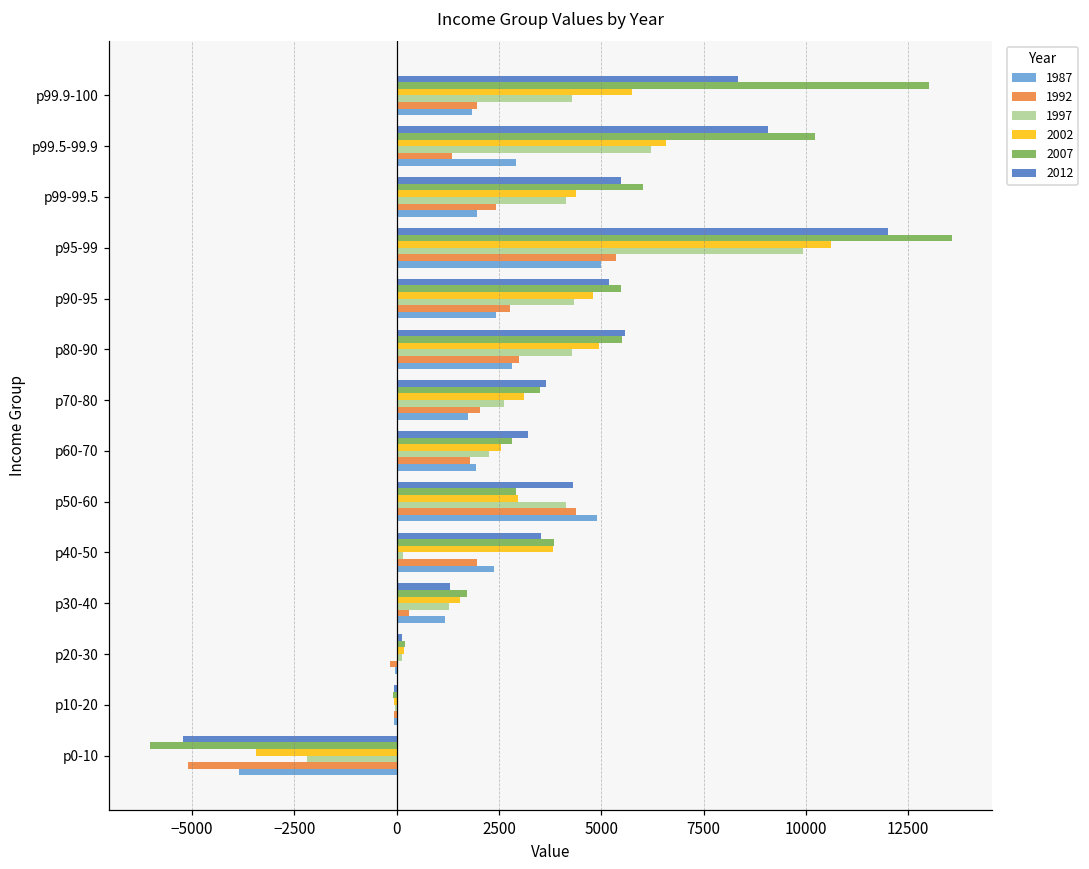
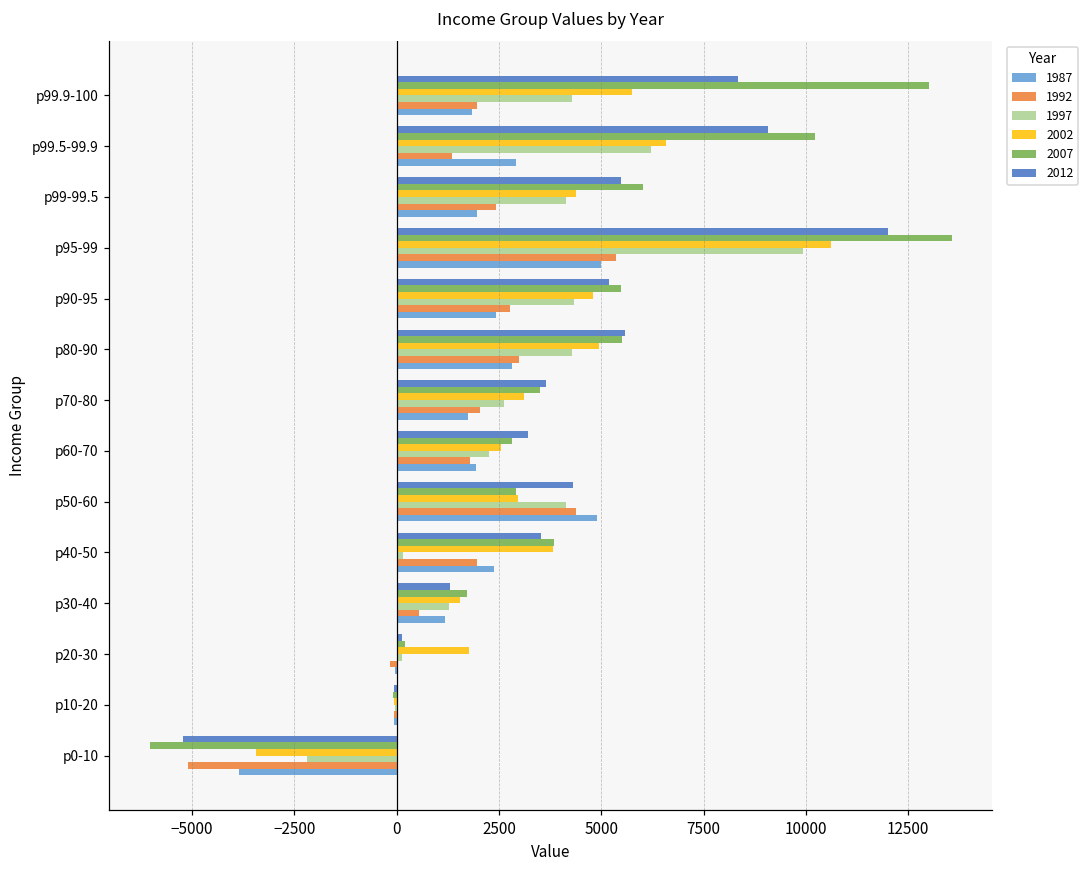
  {
    "1992": {
      "p99.9-100": 2000,
      "p99.5-99.9": 1300,
      "p99-99.5": 2400,
      "p95-99": 5400,
      "p90-95": 2800,
      "p80-90": 3000,
      "p70-80": 2000,
      "p60-70": 1800,
      "p50-60": 4400,
      "p40-50": 2000,
-     "p30-40": 300,
+     "p30-40": 500,
      "p20-30": -200,
      "p0-10": -5100
    },
    "1997": {
      "p99.9-100": 4300,
      "p99.5-99.9": 6200,
      "p99-99.5": 4100,
      "p95-99": 9900,
      "p90-95": 4300,
      "p80-90": 4300,
      "p70-80": 2600,
      "p60-70": 2300,
      "p50-60": 4100,
      "p40-50": 200,
      "p30-40": 1300,
      "p20-30": 100,
      "p0-10": -2200
    },
    "2002": {
      "p99.9-100": 5800,
      "p99.5-99.9": 6600,
      "p99-99.5": 4400,
      "p95-99": 10600,
      "p90-95": 4800,
      "p80-90": 4900,
      "p70-80": 3100,
      "p60-70": 2500,
      "p50-60": 3000,
      "p40-50": 3800,
      "p30-40": 1600,
-     "p20-30": 200,
+     "p20-30": 1800,
      "p0-10": -3400
    },
    "2007": {
      "p99.9-100": 13000,
      "p99.5-99.9": 10200,
      "p99-99.5": 6000,
      "p95-99": 13600,
      "p90-95": 5500,
      "p80-90": 5500,
      "p70-80": 3500,
      "p60-70": 2800,
      "p50-60": 2900,
      "p40-50": 3800,
      "p30-40": 1700,
      "p20-30": 200,
      "p10-20": -100,
      "p0-10": -6000
    }
  }
